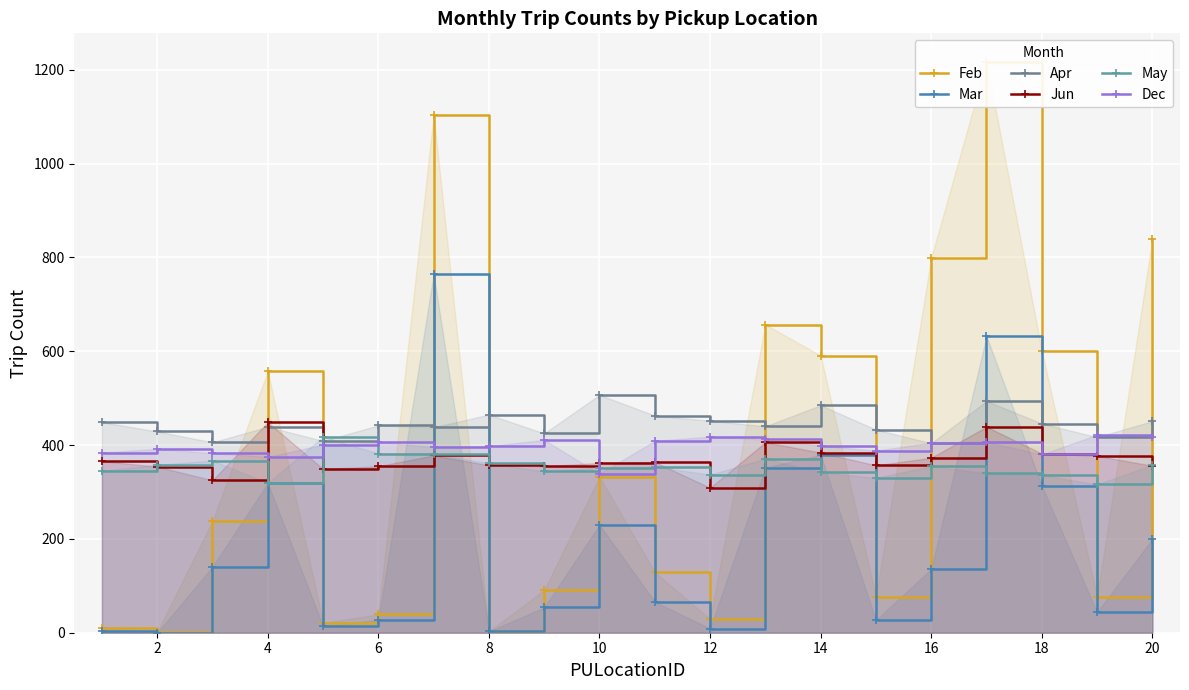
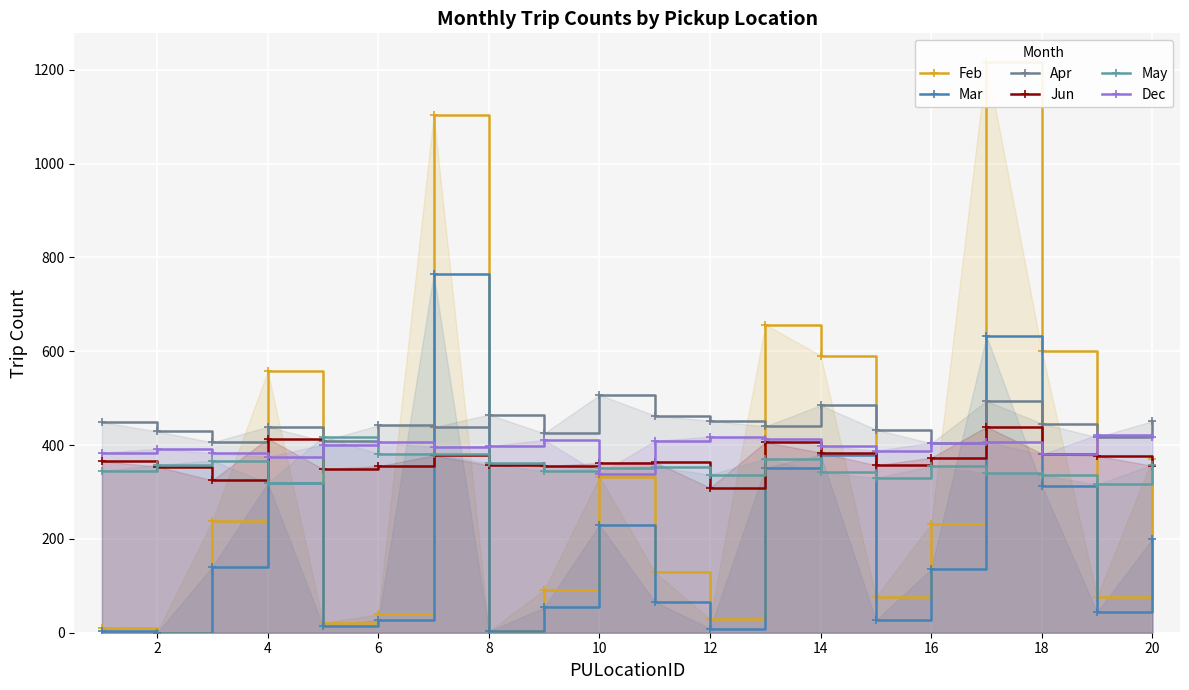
  {
    "Feb": {
      "4": 560,
      "6": 40,
      "10": 330,
      "12": 30,
      "14": 590,
-     "16": 800,
+     "16": 230,
      "18": 600,
-     "20": 840
+     "20": 370
    },
    "Jun": {
-     "4": 450,
+     "4": 410,
      "6": 360,
      "10": 360,
      "12": 310,
      "16": 370
    },
    "Dec": {
      "2": 390,
      "4": 380,
      "6": 410,
      "8": 400,
      "10": 340,
      "12": 420,
      "14": 400,
      "20": 420
    }
  }
